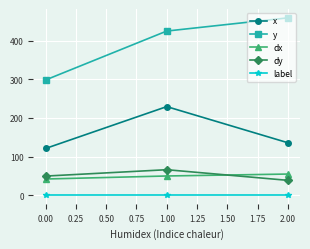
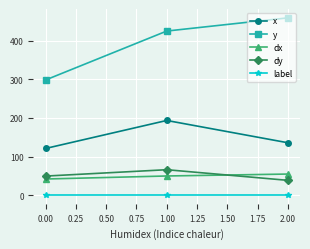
  {
    "x": {
      "0.00": 120,
-     "1.00": 230,
+     "1.00": 190,
      "2.00": 140
    }
  }
